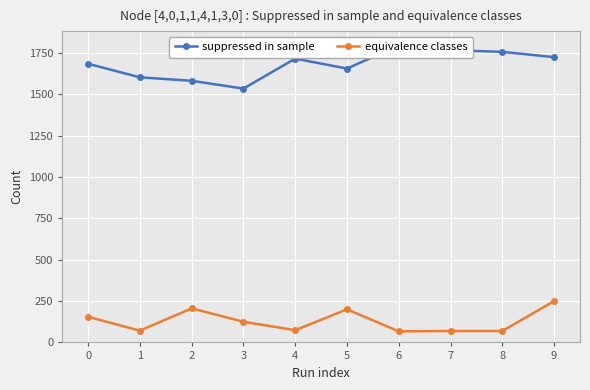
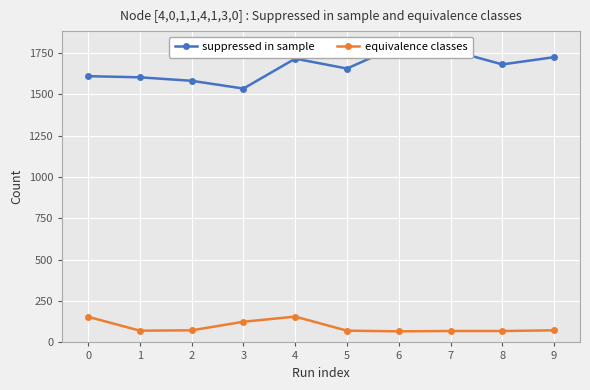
  {
    "suppressed in sample": {
-     "0": 1690,
+     "0": 1610,
      "1": 1600,
      "2": 1580,
      "3": 1540,
      "4": 1720,
      "5": 1660,
-     "8": 1760,
+     "8": 1680,
      "9": 1730
    },
    "equivalence classes": {
      "0": 160,
      "1": 70,
-     "2": 210,
+     "2": 70,
      "3": 130,
-     "4": 70,
-     "5": 200,
+     "4": 160,
+     "5": 70,
      "6": 70,
      "7": 70,
      "8": 70,
-     "9": 250
+     "9": 70
    }
  }
